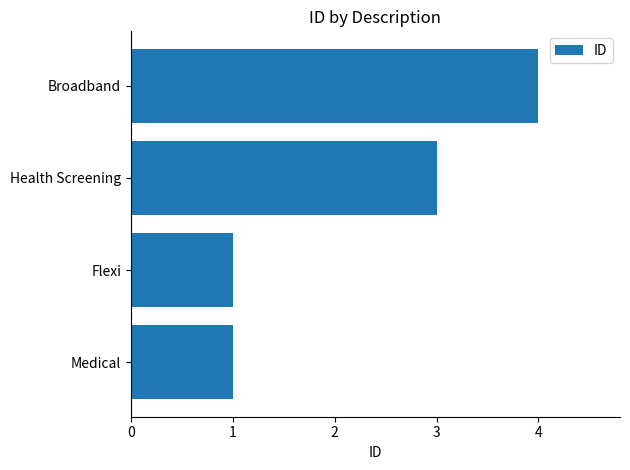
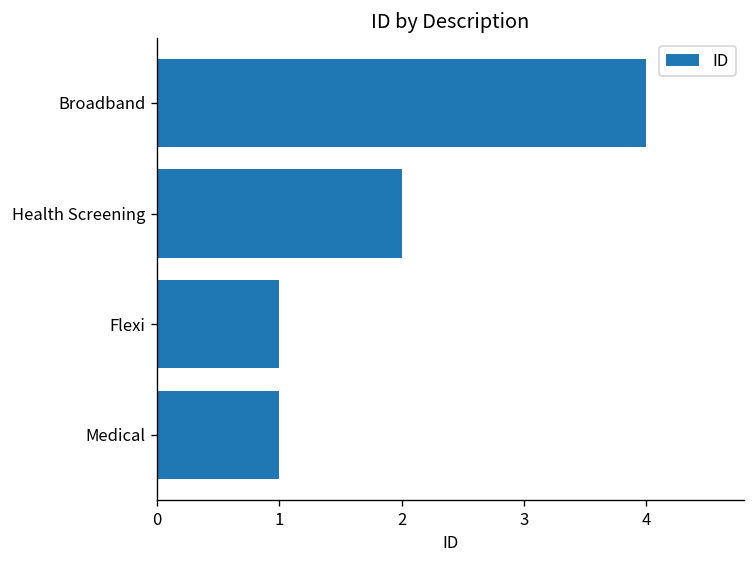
  {
    "Broadband": 4,
-   "Health Screening": 3,
+   "Health Screening": 2,
    "Flexi": 1,
    "Medical": 1
  }
